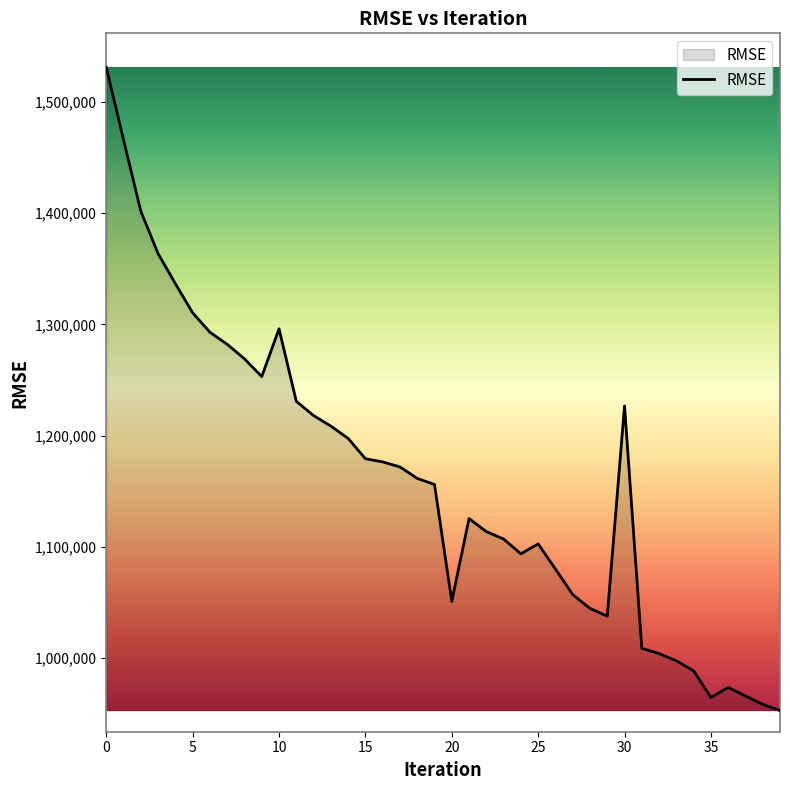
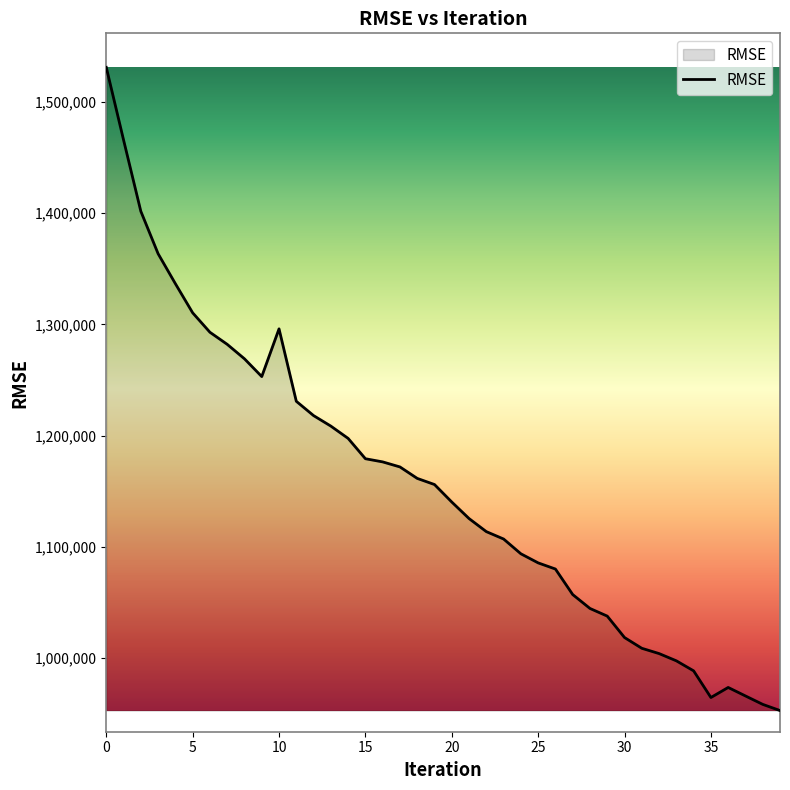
  {
    "0": "1,531,000",
    "5": "1,310,000",
    "10": "1,296,000",
    "15": "1,179,000",
-   "20": "1,051,000",
-   "25": "1,103,000",
-   "30": "1,227,000",
+   "20": "1,140,000",
+   "25": "1,086,000",
+   "30": "1,018,000",
    "35": "964,000"
  }
